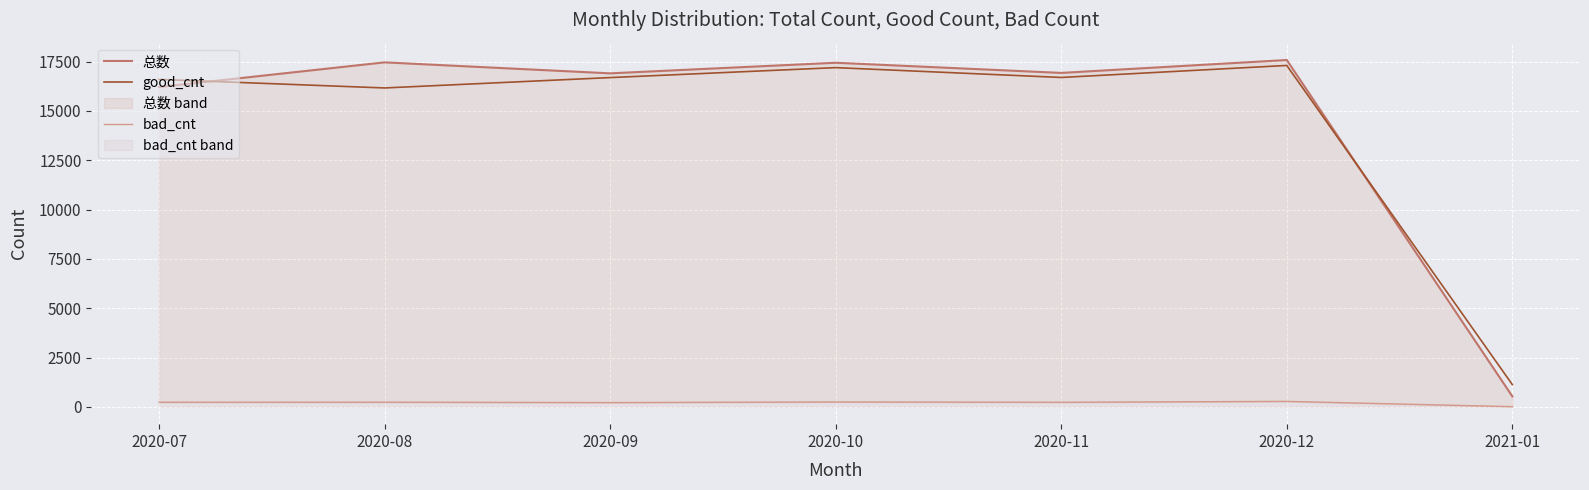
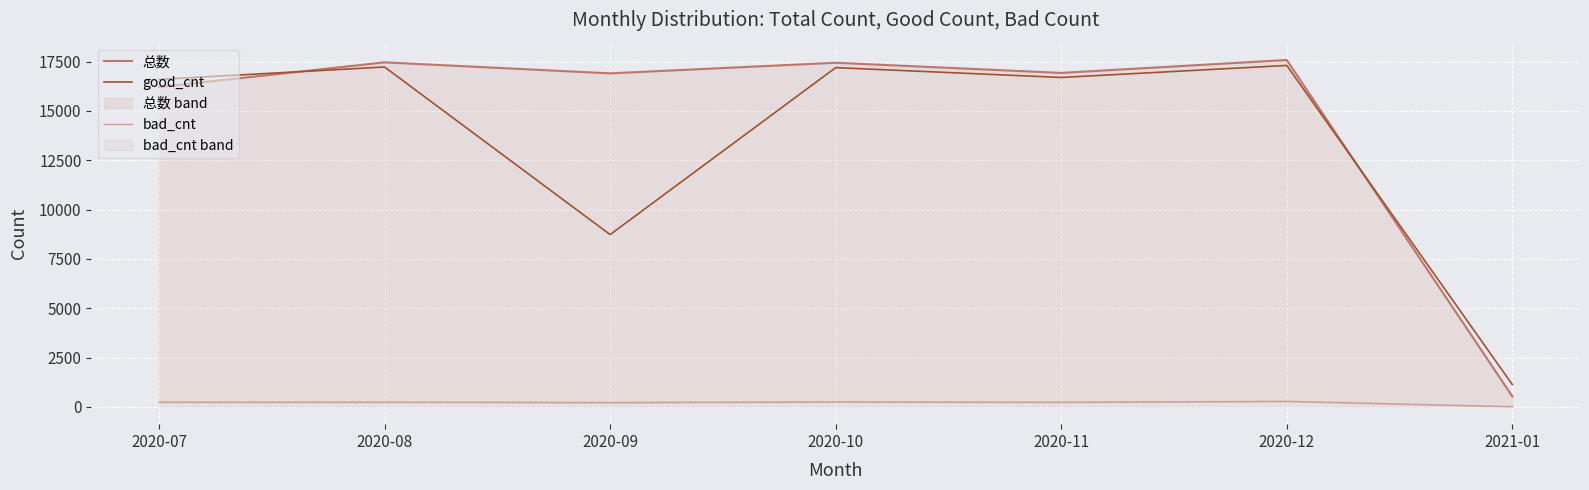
  {
    "good_cnt": {
-     "2020-08": 16200,
-     "2020-09": 16700,
+     "2020-08": 17200,
+     "2020-09": 8700,
      "2020-10": 17200,
      "2020-11": 16700,
      "2020-12": 17300,
      "2021-01": 1100
    }
  }
